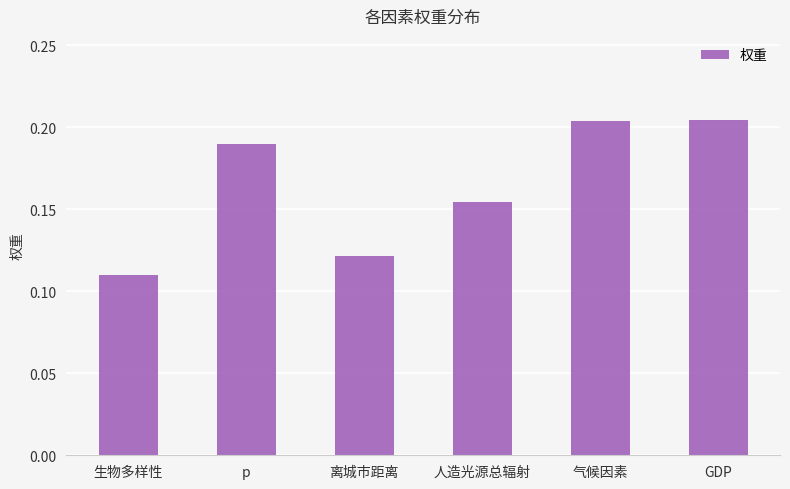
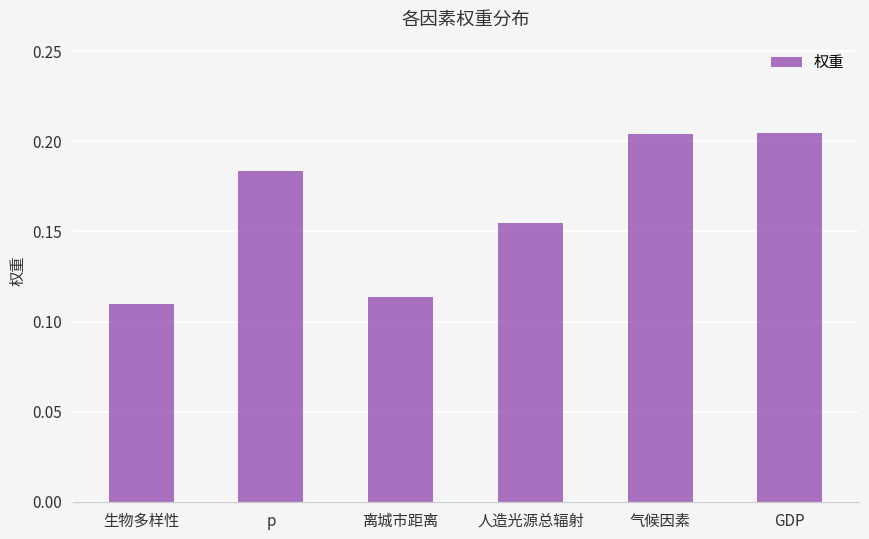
  {
    "生物多样性": 0.110,
-   "p": 0.190,
-   "离城市距离": 0.121,
+   "p": 0.183,
+   "离城市距离": 0.114,
    "人造光源总辐射": 0.154,
    "气候因素": 0.204,
    "GDP": 0.205
  }
